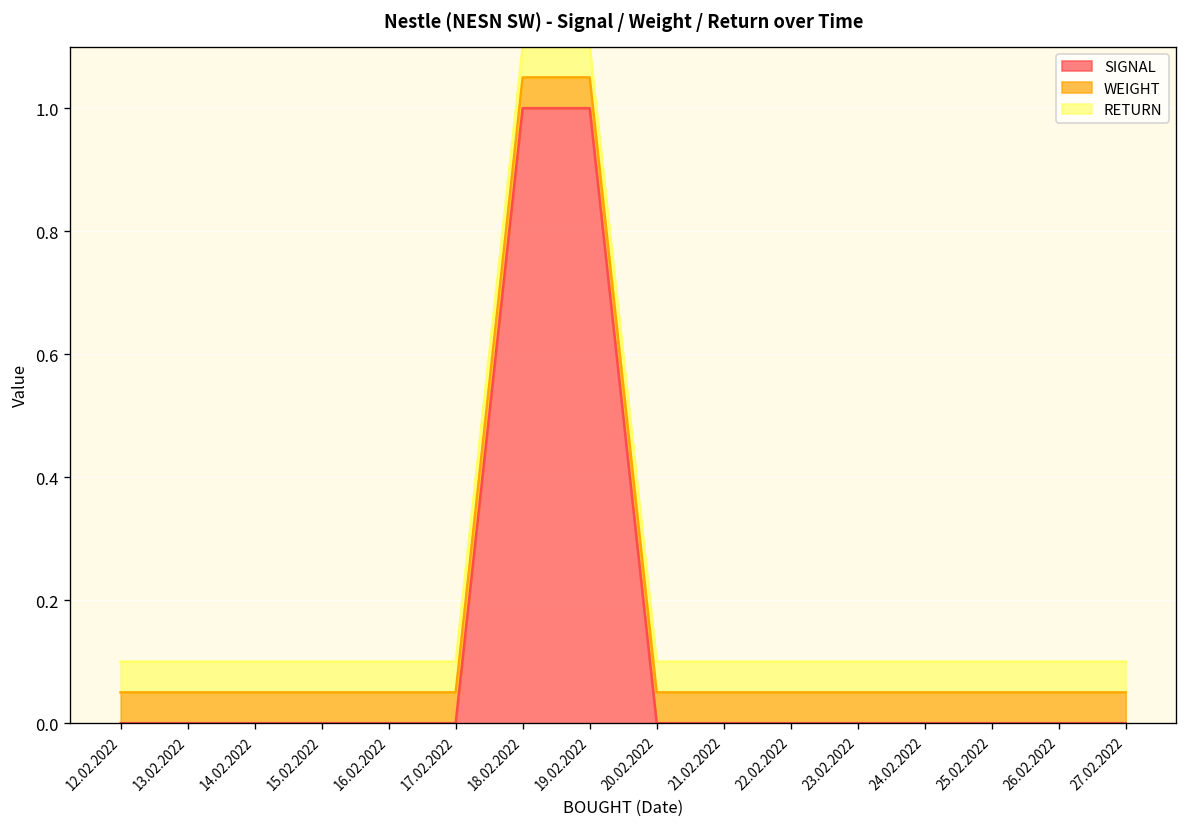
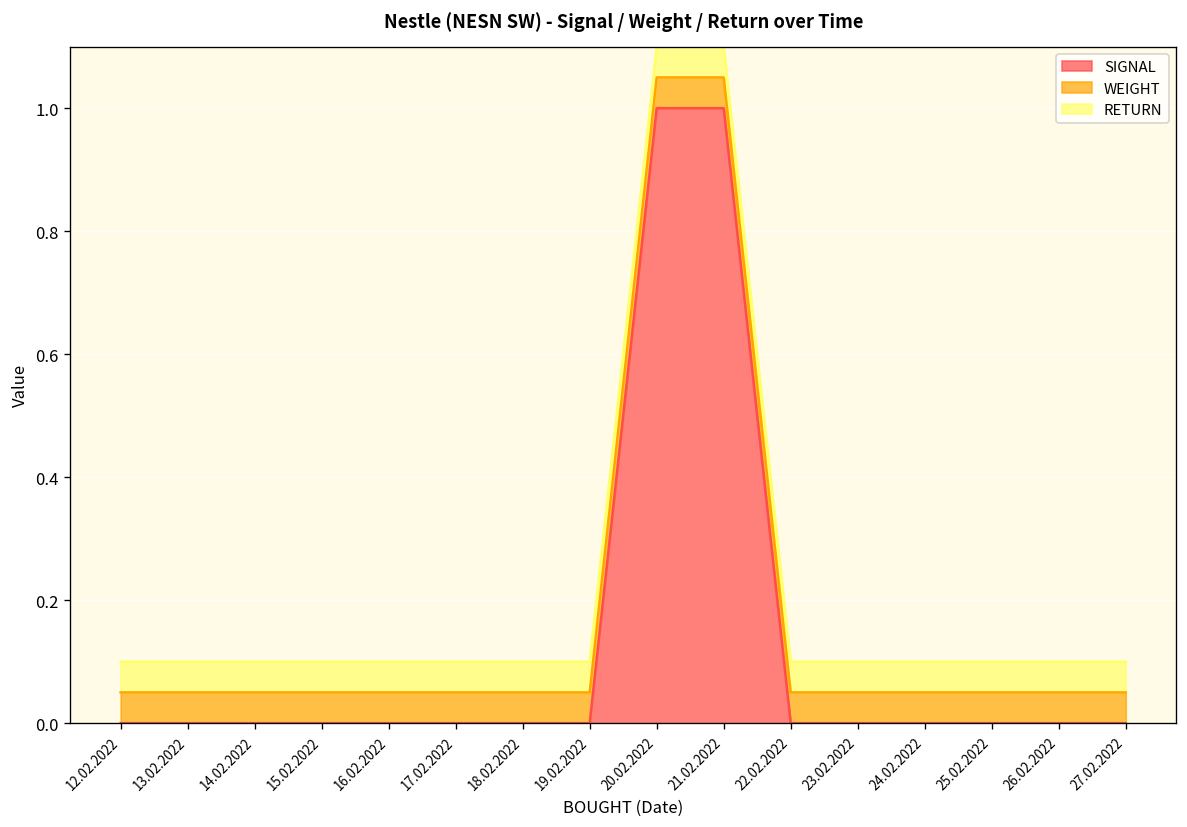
  {
    "SIGNAL": {
      "12.02.2022": 0,
      "13.02.2022": 0,
      "14.02.2022": 0,
      "15.02.2022": 0,
      "16.02.2022": 0,
      "17.02.2022": 0,
-     "18.02.2022": 1,
-     "19.02.2022": 1,
-     "20.02.2022": 0,
-     "21.02.2022": 0,
+     "18.02.2022": 0,
+     "19.02.2022": 0,
+     "20.02.2022": 1,
+     "21.02.2022": 1,
      "22.02.2022": 0,
      "23.02.2022": 0,
      "24.02.2022": 0,
      "25.02.2022": 0,
      "26.02.2022": 0,
      "27.02.2022": 0
    },
    "WEIGHT": {
      "12.02.2022": 0.05,
      "13.02.2022": 0.05,
      "14.02.2022": 0.05,
      "15.02.2022": 0.05,
      "16.02.2022": 0.05,
      "17.02.2022": 0.05,
      "18.02.2022": 0.05,
      "19.02.2022": 0.05,
      "20.02.2022": 0.05,
      "21.02.2022": 0.05,
      "22.02.2022": 0.05,
      "23.02.2022": 0.05,
      "24.02.2022": 0.05,
      "25.02.2022": 0.05,
      "26.02.2022": 0.05,
      "27.02.2022": 0.05
    },
    "RETURN": {
      "12.02.2022": 0.05,
      "13.02.2022": 0.05,
      "14.02.2022": 0.05,
      "15.02.2022": 0.05,
      "16.02.2022": 0.05,
      "17.02.2022": 0.05,
      "18.02.2022": 0.05,
      "19.02.2022": 0.05,
      "20.02.2022": 0.05,
      "21.02.2022": 0.05,
      "22.02.2022": 0.05,
      "23.02.2022": 0.05,
      "24.02.2022": 0.05,
      "25.02.2022": 0.05,
      "26.02.2022": 0.05,
      "27.02.2022": 0.05
    }
  }
